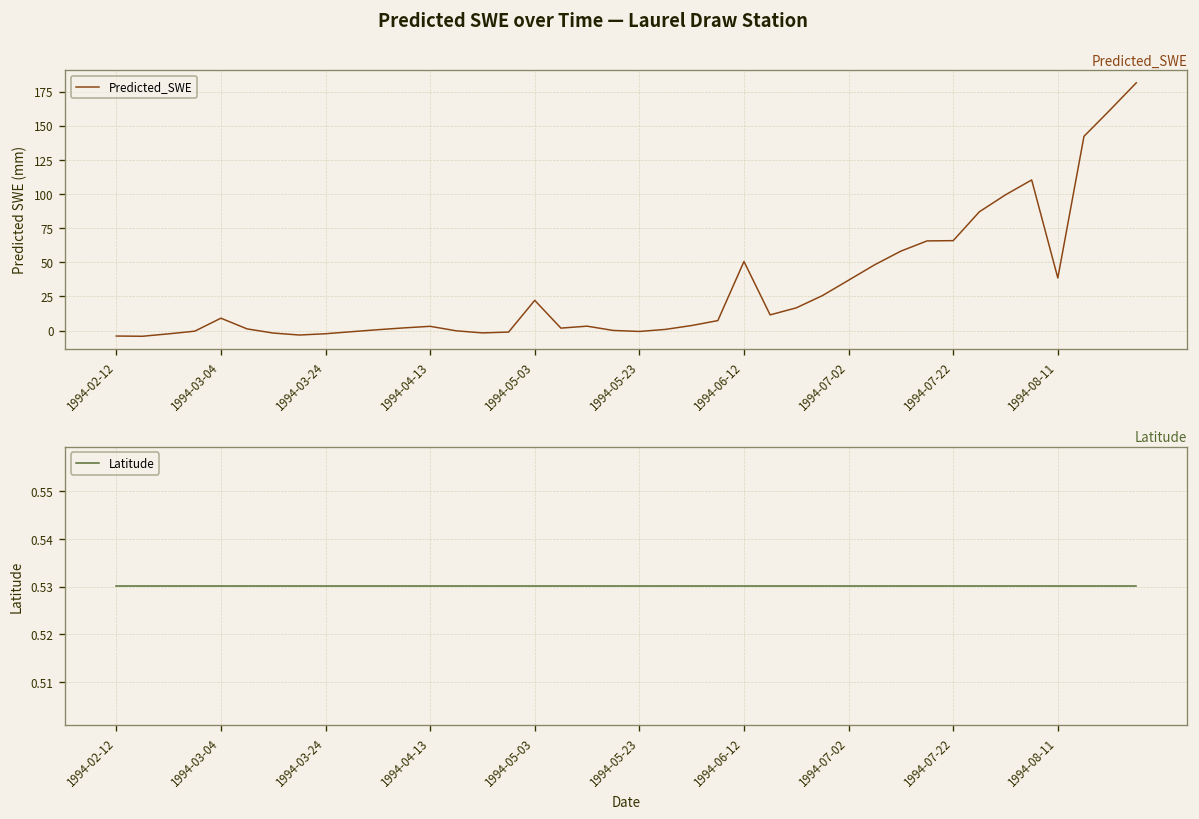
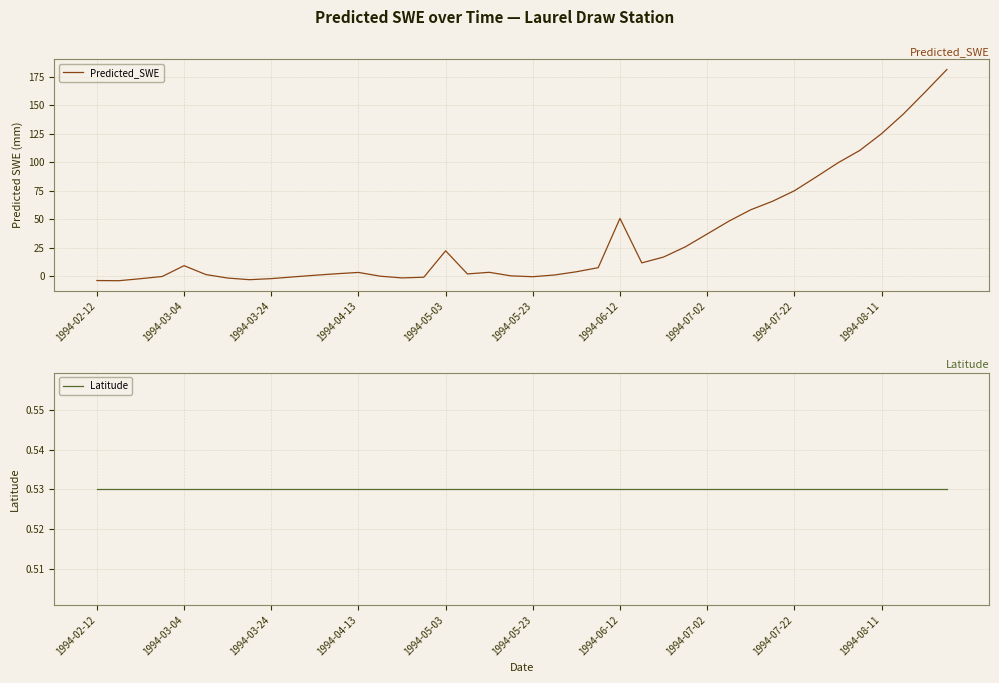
  {
    "Predicted_SWE": {
      "1994-02-12": -4,
      "1994-03-04": 9,
      "1994-03-24": -2,
      "1994-04-13": 3,
      "1994-05-03": 22,
      "1994-05-23": -1,
      "1994-06-12": 51,
      "1994-07-02": 37,
-     "1994-07-22": 66,
-     "1994-08-11": 39
+     "1994-07-22": 75,
+     "1994-08-11": 125
    },
    "Latitude": {
      "1994-02-12": 0.530,
      "1994-03-04": 0.530,
      "1994-03-24": 0.530,
      "1994-04-13": 0.530,
      "1994-05-03": 0.530,
      "1994-05-23": 0.530,
      "1994-06-12": 0.530,
      "1994-07-02": 0.530,
      "1994-07-22": 0.530,
      "1994-08-11": 0.530
    }
  }
